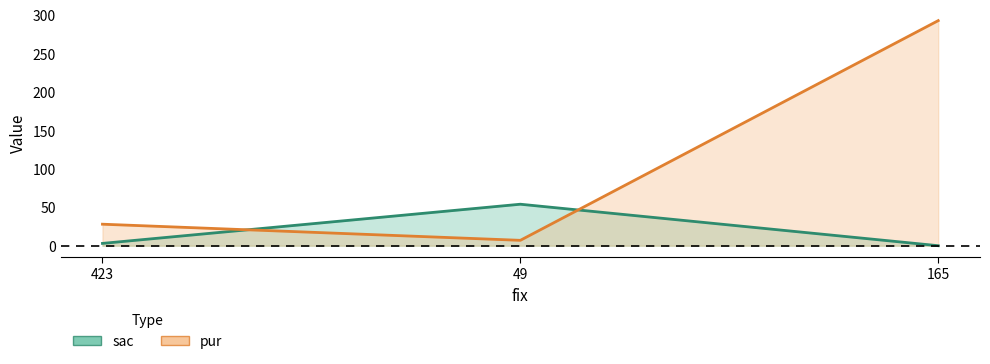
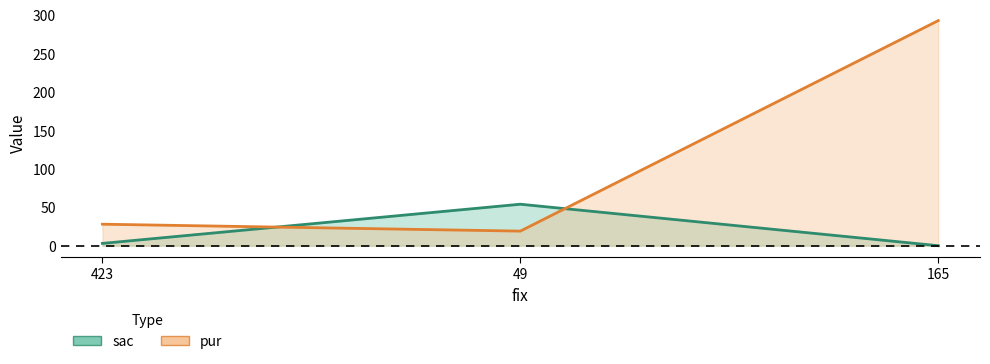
  {
    "sac": {
      "423": 0,
      "49": 50,
      "165": 0
    },
    "pur": {
      "423": 30,
-     "49": 10,
+     "49": 20,
      "165": 290
    }
  }
